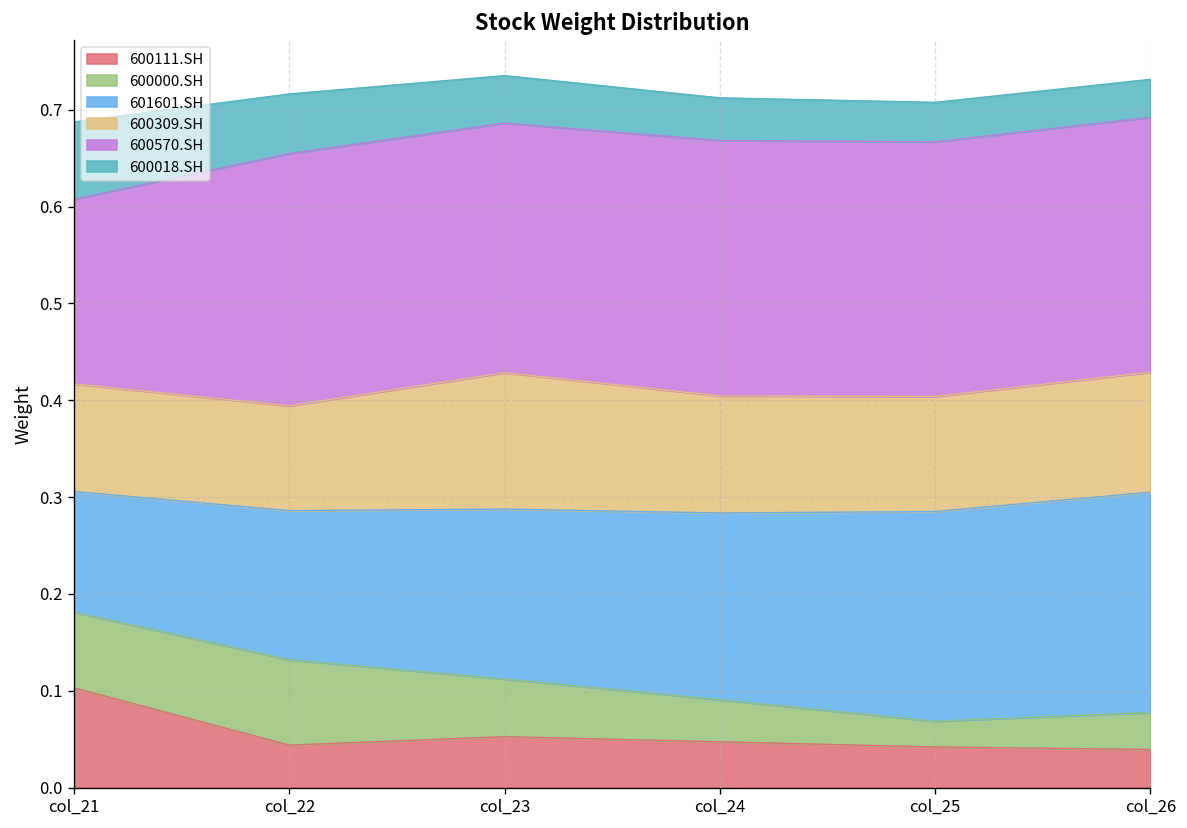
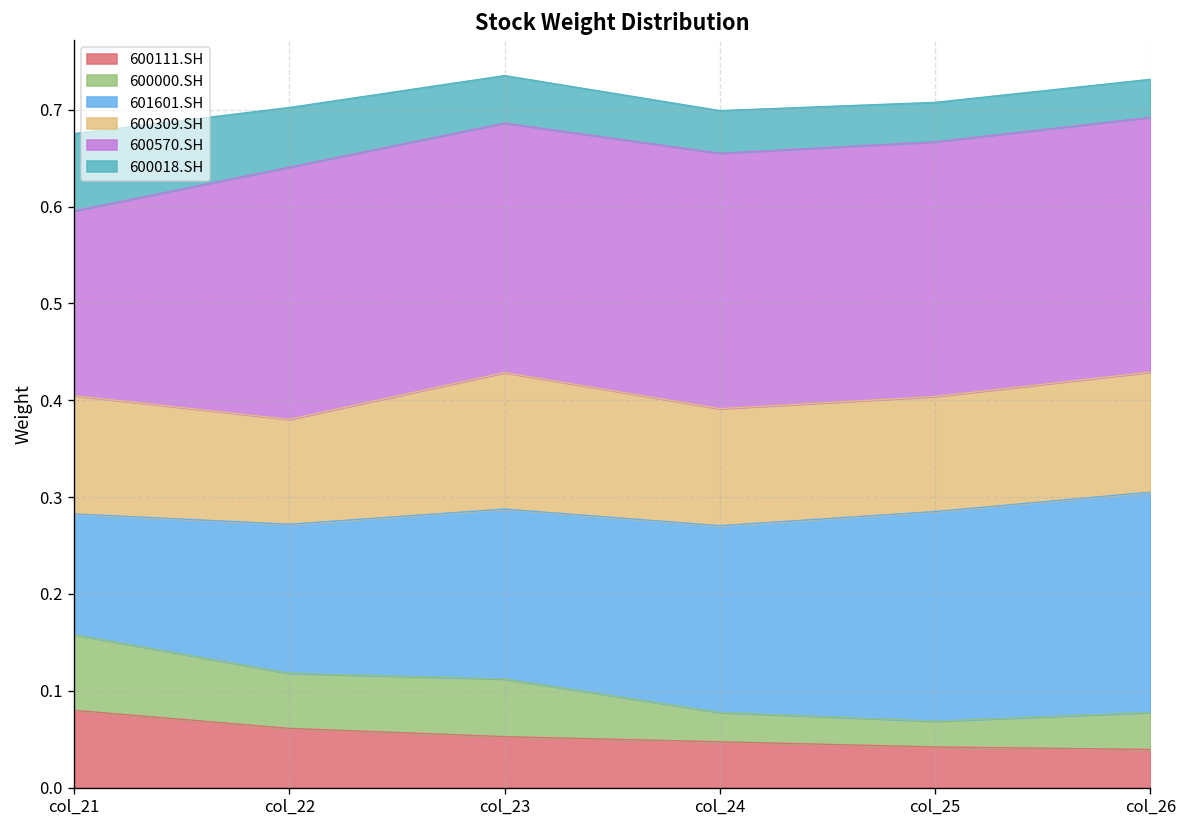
  {
    "600111.SH": {
-     "col_21": 0.10,
-     "col_22": 0.04,
+     "col_21": 0.08,
+     "col_22": 0.06,
      "col_23": 0.05,
      "col_24": 0.05,
      "col_25": 0.04,
      "col_26": 0.04
    },
    "600000.SH": {
      "col_21": 0.08,
-     "col_22": 0.09,
+     "col_22": 0.06,
      "col_23": 0.06,
-     "col_24": 0.04,
+     "col_24": 0.03,
      "col_25": 0.03,
      "col_26": 0.04
    },
    "600309.SH": {
-     "col_21": 0.11,
+     "col_21": 0.12,
      "col_22": 0.11,
      "col_23": 0.14,
      "col_24": 0.12,
      "col_25": 0.12,
      "col_26": 0.12
    },
    "600570.SH": {
      "col_21": 0.19,
      "col_22": 0.26,
      "col_23": 0.26,
      "col_24": 0.26,
      "col_25": 0.26,
      "col_26": 0.26
    }
  }
